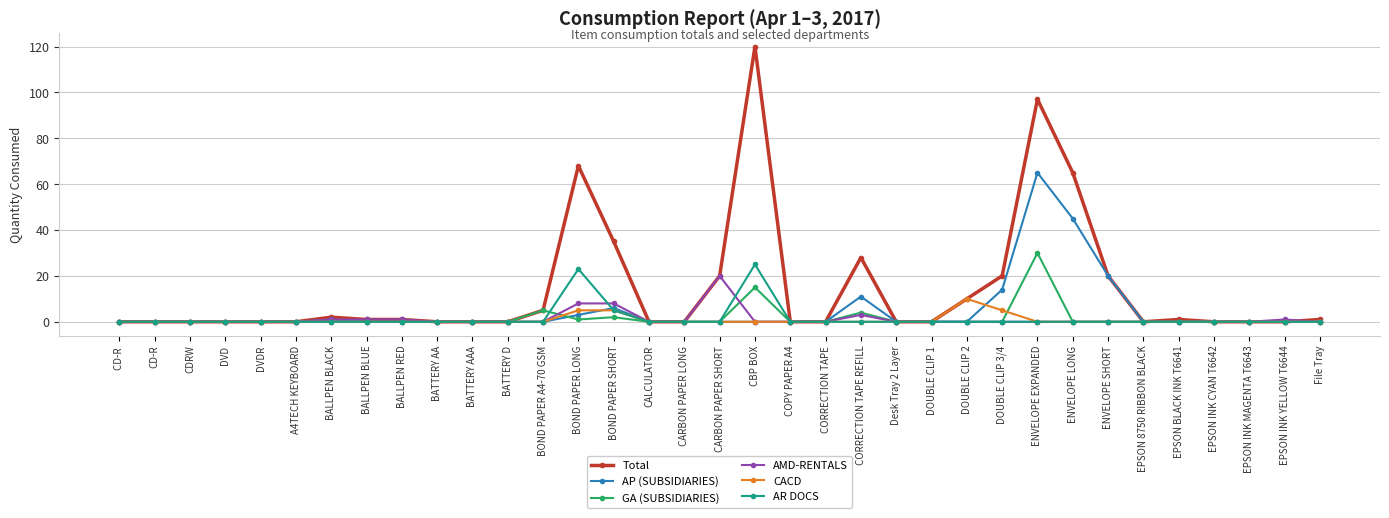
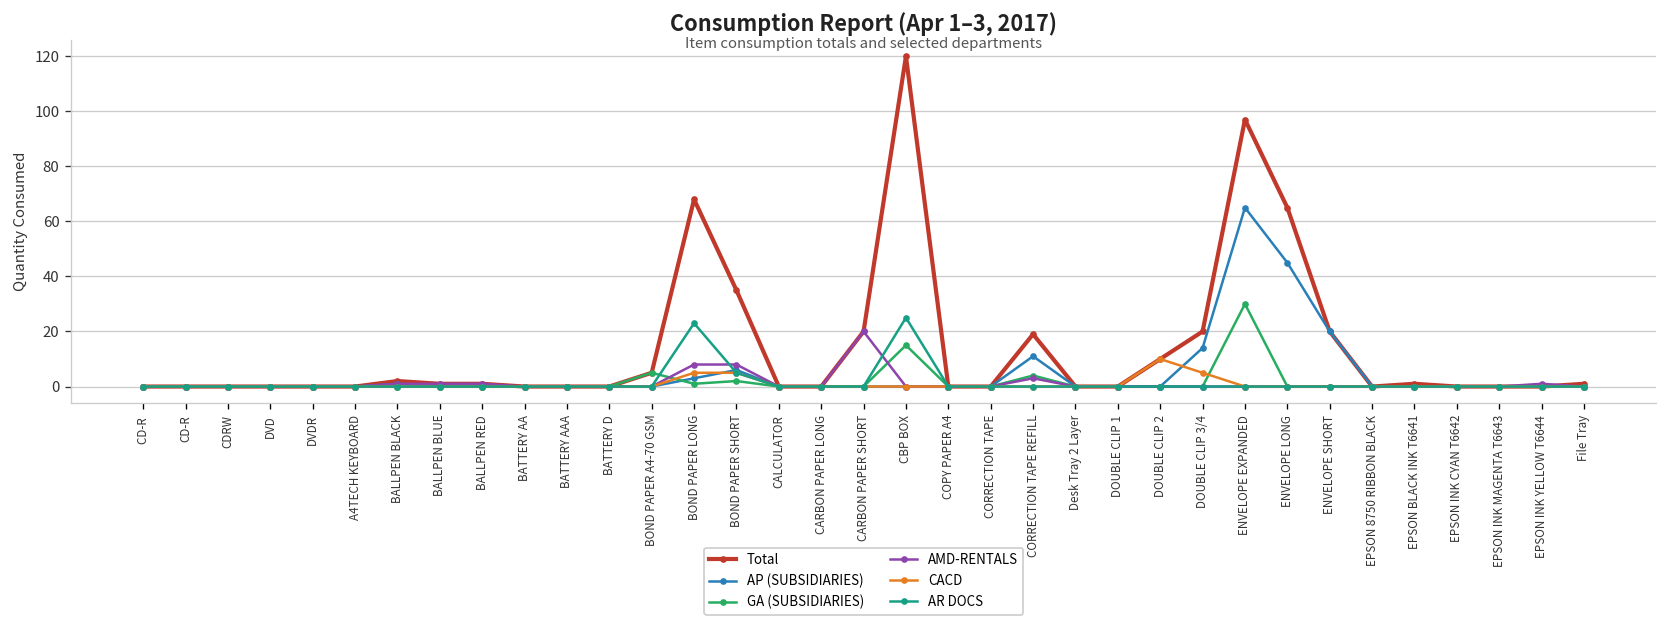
  {
    "Total": {
      "BOND PAPER LONG": 68,
      "BOND PAPER SHORT": 35,
      "CBP BOX": 120,
-     "CORRECTION TAPE REFILL": 28,
+     "CORRECTION TAPE REFILL": 19,
      "DOUBLE CLIP 3/4": 20,
      "ENVELOPE EXPANDED": 97,
      "ENVELOPE LONG": 65
    },
    "AP (SUBSIDIARIES)": {
      "BOND PAPER LONG": 3,
      "CORRECTION TAPE REFILL": 11,
      "DOUBLE CLIP 3/4": 14,
      "ENVELOPE EXPANDED": 65,
      "ENVELOPE LONG": 45
    },
    "AMD-RENTALS": {
      "BOND PAPER LONG": 8,
      "BOND PAPER SHORT": 8
    },
    "CACD": {
      "BOND PAPER LONG": 5,
      "DOUBLE CLIP 3/4": 5
    }
  }
